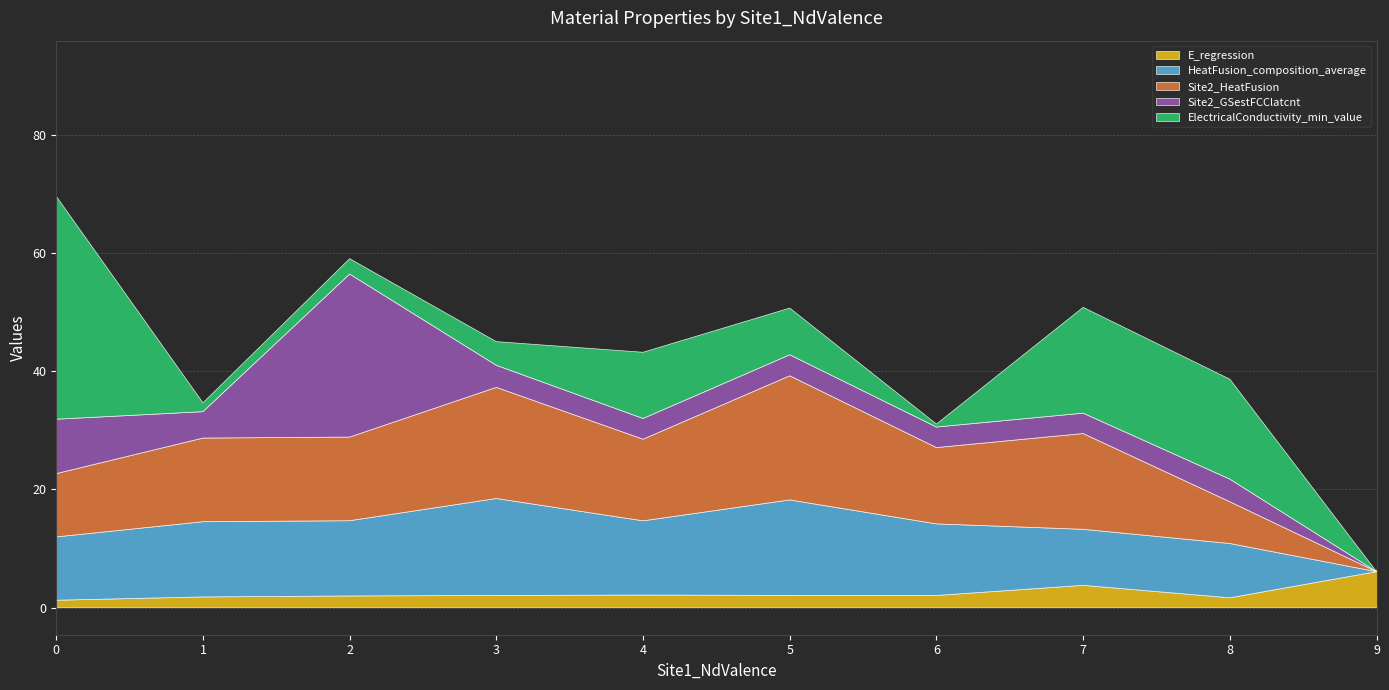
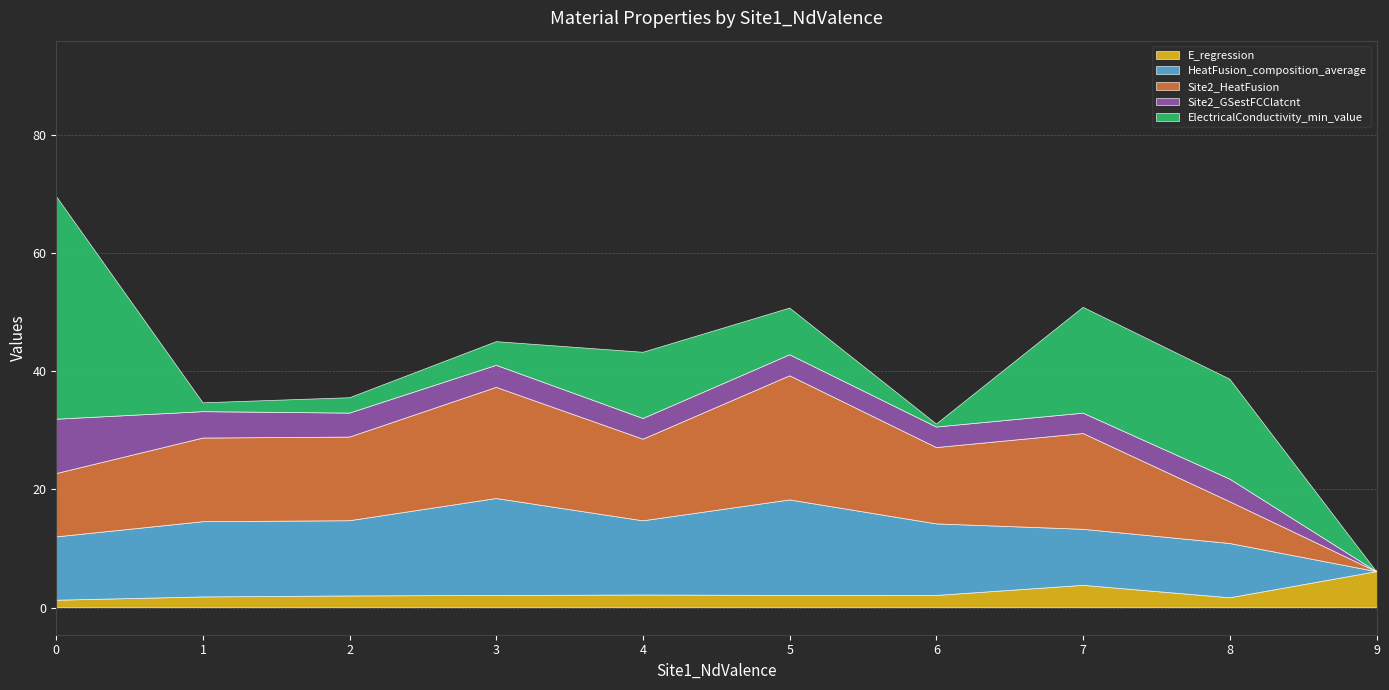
  {
    "E_regression": {
      "0": 1,
      "1": 2,
      "2": 2,
      "3": 2,
      "4": 2,
      "5": 2,
      "6": 2,
      "7": 4,
      "8": 2
    },
    "HeatFusion_composition_average": {
      "0": 11,
      "1": 13,
      "2": 13,
      "3": 16,
      "4": 13,
      "5": 16,
      "6": 12,
      "7": 9,
      "8": 9
    },
    "Site2_HeatFusion": {
      "0": 11,
      "1": 14,
      "2": 14,
      "3": 19,
      "4": 14,
      "5": 21,
      "6": 13,
      "7": 16,
      "8": 7
    },
    "Site2_GSestFCClatcnt": {
      "0": 9,
      "1": 4,
-     "2": 28,
+     "2": 4,
      "3": 4,
      "4": 4,
      "5": 4,
      "6": 3,
      "7": 3,
      "8": 4
    },
    "ElectricalConductivity_min_value": {
      "0": 38,
      "1": 2,
      "2": 3,
      "3": 4,
      "4": 11,
      "5": 8,
      "6": 1,
      "7": 18,
      "8": 17
    }
  }
